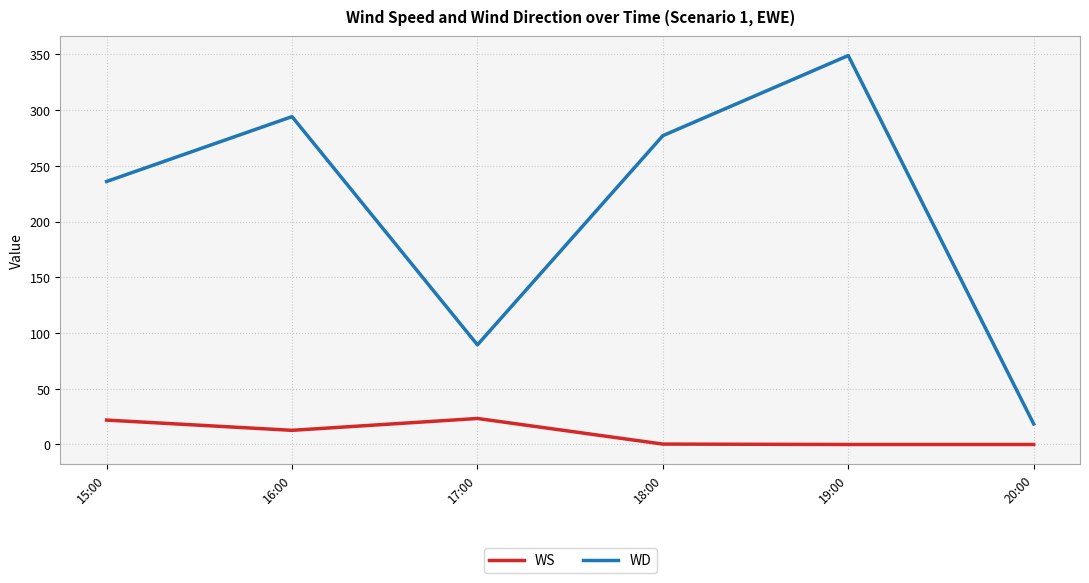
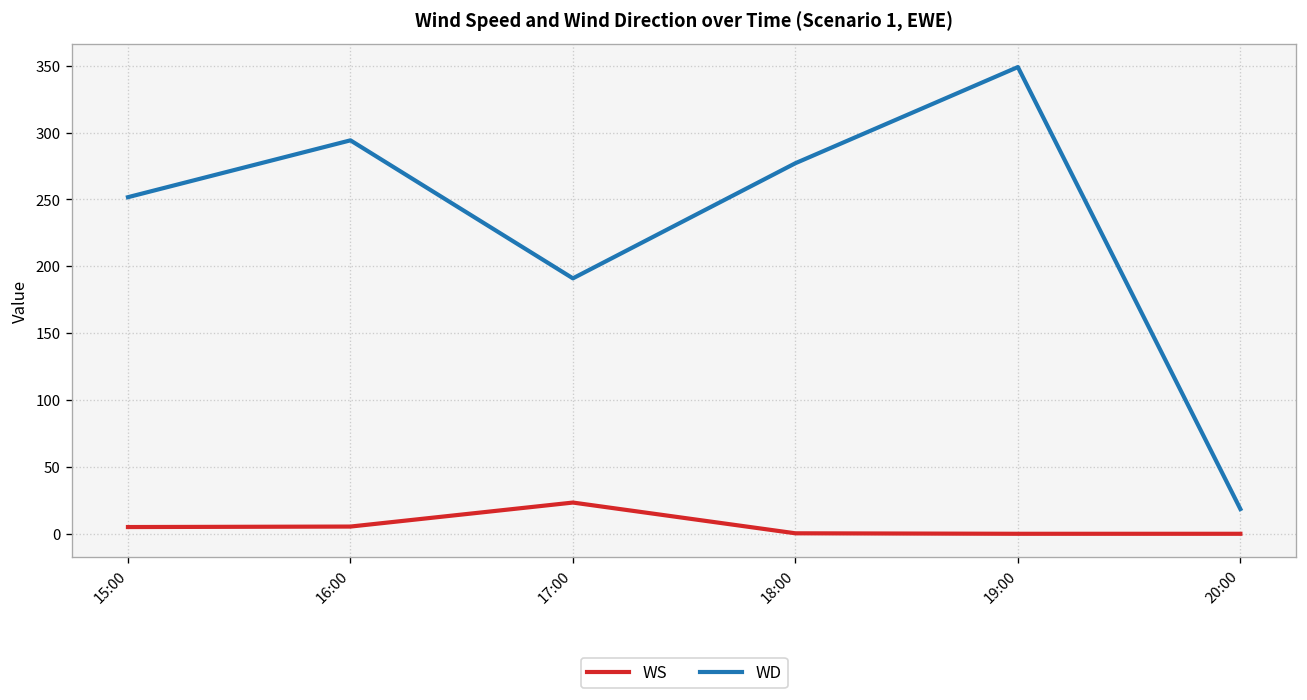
  {
    "WS": {
-     "15:00": 22,
-     "16:00": 13,
+     "15:00": 5,
+     "16:00": 5,
      "17:00": 23,
      "18:00": 0,
      "19:00": 0,
      "20:00": 0
    },
    "WD": {
-     "15:00": 236,
+     "15:00": 252,
      "16:00": 294,
-     "17:00": 89,
+     "17:00": 191,
      "18:00": 277,
      "19:00": 349,
      "20:00": 19
    }
  }
